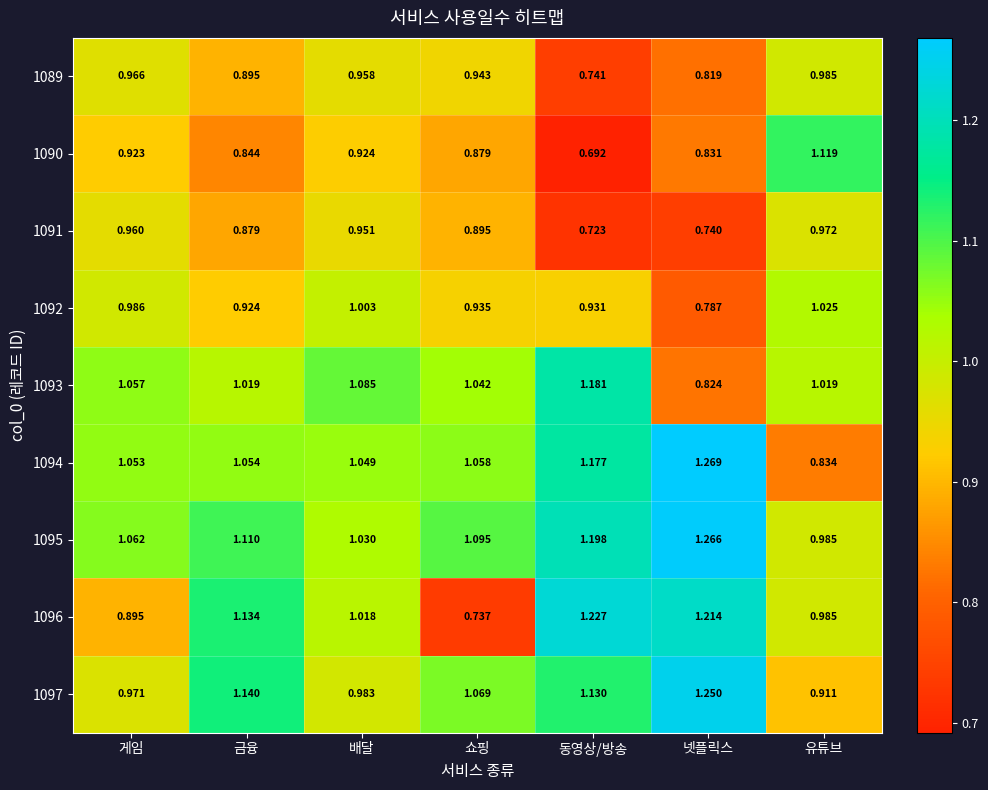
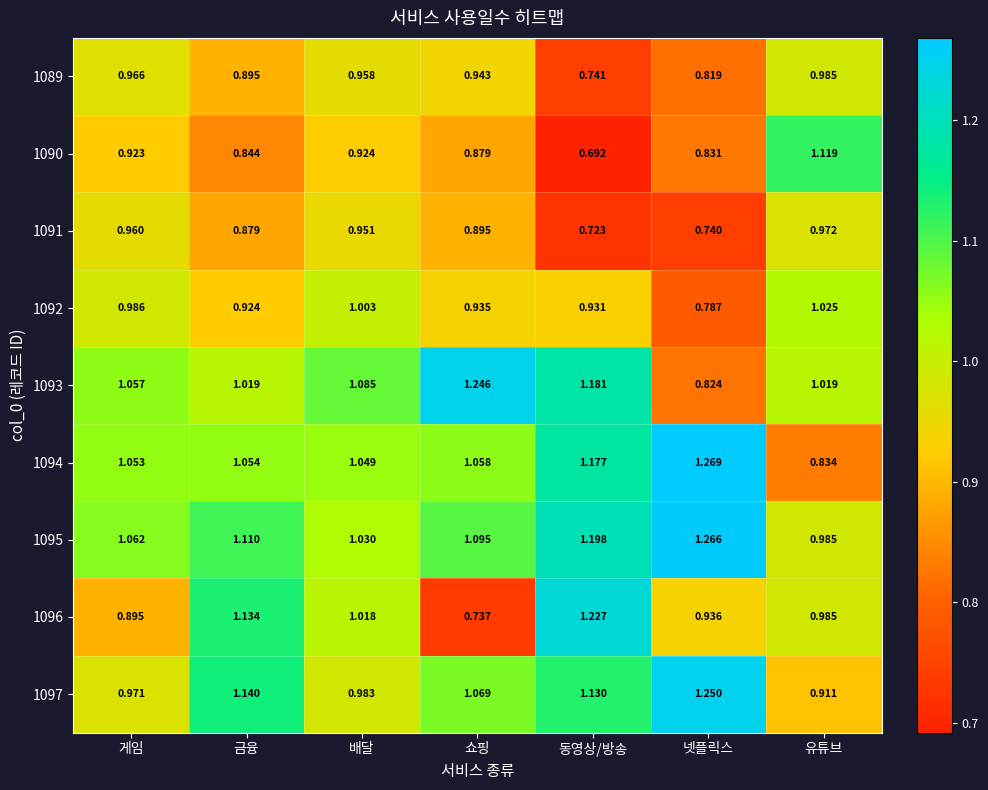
  {
    "1089": {
      "게임": 0.966,
      "금융": 0.895,
      "배달": 0.958,
      "쇼핑": 0.943,
      "동영상/방송": 0.741,
      "넷플릭스": 0.819,
      "유튜브": 0.985
    },
    "1090": {
      "게임": 0.923,
      "금융": 0.844,
      "배달": 0.924,
      "쇼핑": 0.879,
      "동영상/방송": 0.692,
      "넷플릭스": 0.831,
      "유튜브": 1.119
    },
    "1091": {
      "게임": 0.960,
      "금융": 0.879,
      "배달": 0.951,
      "쇼핑": 0.895,
      "동영상/방송": 0.723,
      "넷플릭스": 0.740,
      "유튜브": 0.972
    },
    "1092": {
      "게임": 0.986,
      "금융": 0.924,
      "배달": 1.003,
      "쇼핑": 0.935,
      "동영상/방송": 0.931,
      "넷플릭스": 0.787,
      "유튜브": 1.025
    },
    "1093": {
      "게임": 1.057,
      "금융": 1.019,
      "배달": 1.085,
-     "쇼핑": 1.042,
+     "쇼핑": 1.246,
      "동영상/방송": 1.181,
      "넷플릭스": 0.824,
      "유튜브": 1.019
    },
    "1094": {
      "게임": 1.053,
      "금융": 1.054,
      "배달": 1.049,
      "쇼핑": 1.058,
      "동영상/방송": 1.177,
      "넷플릭스": 1.269,
      "유튜브": 0.834
    },
    "1095": {
      "게임": 1.062,
      "금융": 1.110,
      "배달": 1.030,
      "쇼핑": 1.095,
      "동영상/방송": 1.198,
      "넷플릭스": 1.266,
      "유튜브": 0.985
    },
    "1096": {
      "게임": 0.895,
      "금융": 1.134,
      "배달": 1.018,
      "쇼핑": 0.737,
      "동영상/방송": 1.227,
-     "넷플릭스": 1.214,
+     "넷플릭스": 0.936,
      "유튜브": 0.985
    },
    "1097": {
      "게임": 0.971,
      "금융": 1.140,
      "배달": 0.983,
      "쇼핑": 1.069,
      "동영상/방송": 1.130,
      "넷플릭스": 1.250,
      "유튜브": 0.911
    }
  }
